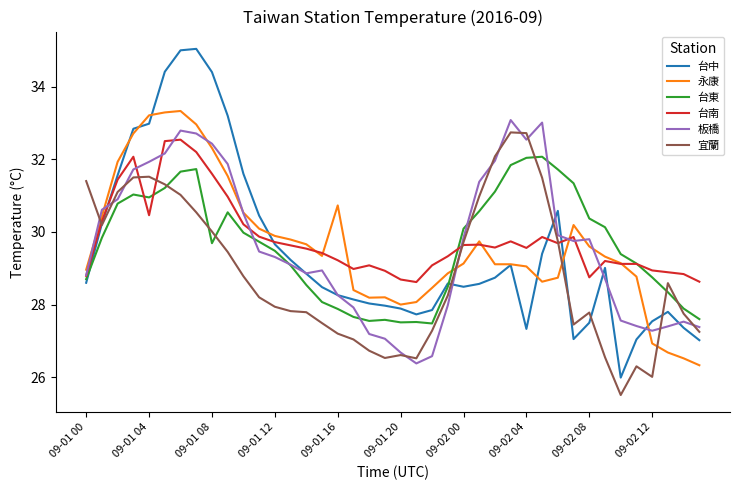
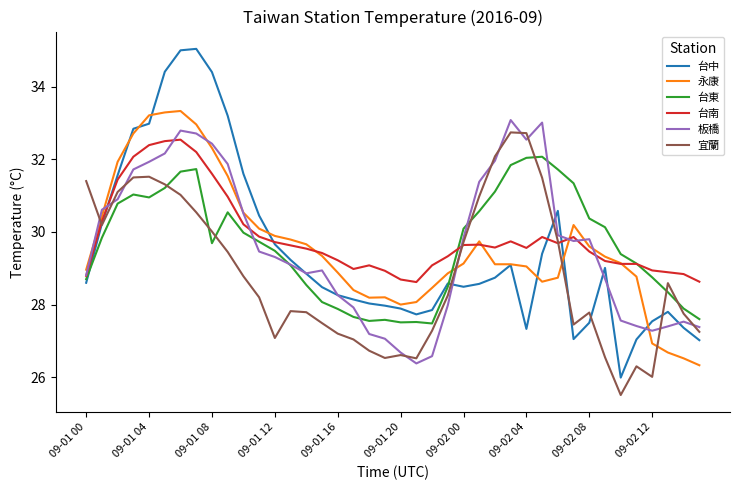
  {
    "台中": {
      "09-01 00": 28.6,
      "09-01 04": 33.0,
      "09-01 08": 34.4,
      "09-01 20": 27.9,
      "09-02 00": 28.5,
      "09-02 04": 27.3,
      "09-02 08": 27.5,
      "09-02 12": 27.5
    },
    "永康": {
      "09-01 00": 29.0,
      "09-01 04": 33.2,
      "09-01 08": 32.3,
      "09-01 12": 29.9,
-     "09-01 16": 30.7,
+     "09-01 16": 28.9,
      "09-01 20": 28.0,
      "09-02 00": 29.1,
      "09-02 04": 29.1,
      "09-02 08": 29.6,
      "09-02 12": 26.9
    },
    "台東": {
      "09-01 00": 28.7,
      "09-01 04": 31.0,
      "09-01 08": 29.7,
      "09-01 12": 29.5,
      "09-01 16": 27.9,
      "09-01 20": 27.5,
      "09-02 00": 30.1,
      "09-02 04": 32.0,
      "09-02 08": 30.4,
      "09-02 12": 28.8
    },
    "台南": {
-     "09-01 04": 30.5,
+     "09-01 04": 32.4,
      "09-01 08": 31.6,
      "09-01 16": 29.2,
      "09-01 20": 28.7,
      "09-02 00": 29.6,
      "09-02 04": 29.6,
-     "09-02 08": 28.8,
+     "09-02 08": 29.5,
      "09-02 12": 28.9
    },
    "板橋": {
      "09-01 04": 31.9,
      "09-01 08": 32.4,
      "09-01 12": 29.3,
      "09-01 20": 26.7,
      "09-02 00": 29.8,
      "09-02 04": 32.5,
      "09-02 08": 29.8,
      "09-02 12": 27.3
    },
    "宜蘭": {
      "09-01 00": 31.4,
      "09-01 04": 31.5,
      "09-01 08": 30.0,
-     "09-01 12": 27.9,
+     "09-01 12": 27.1,
      "09-01 16": 27.2,
      "09-01 20": 26.6,
      "09-02 00": 29.7,
      "09-02 04": 32.7,
      "09-02 08": 27.8,
      "09-02 12": 26.0
    }
  }
